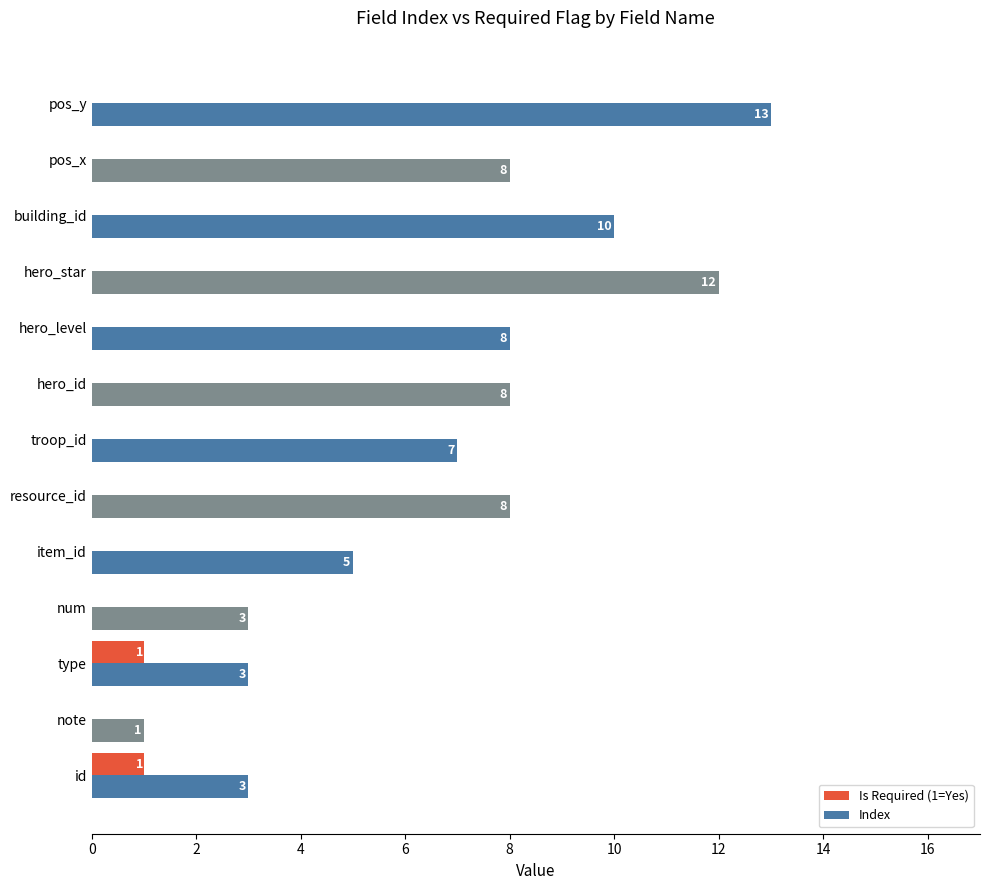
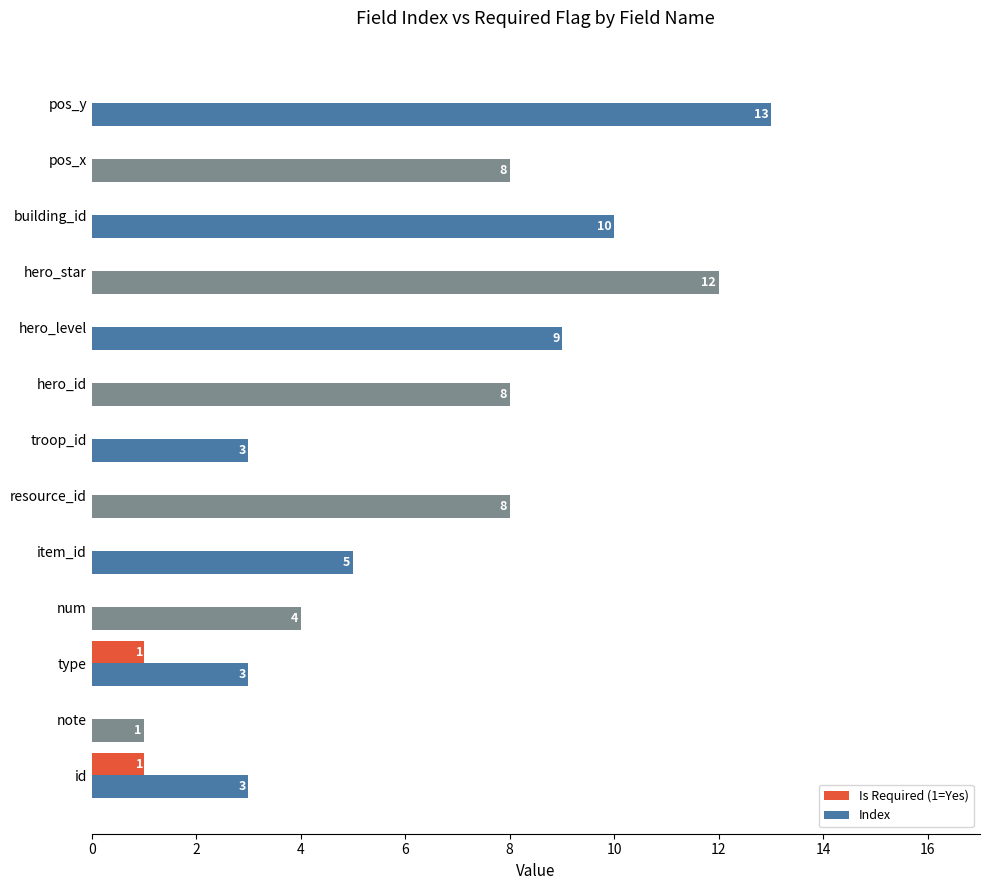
  {
    "Is Required (1=Yes)": {
      "type": 1,
      "id": 1
    },
    "Index": {
      "pos_y": 13,
      "pos_x": 8,
      "building_id": 10,
      "hero_star": 12,
-     "hero_level": 8,
+     "hero_level": 9,
      "hero_id": 8,
-     "troop_id": 7,
+     "troop_id": 3,
      "resource_id": 8,
      "item_id": 5,
-     "num": 3,
+     "num": 4,
      "type": 3,
      "note": 1,
      "id": 3
    }
  }
